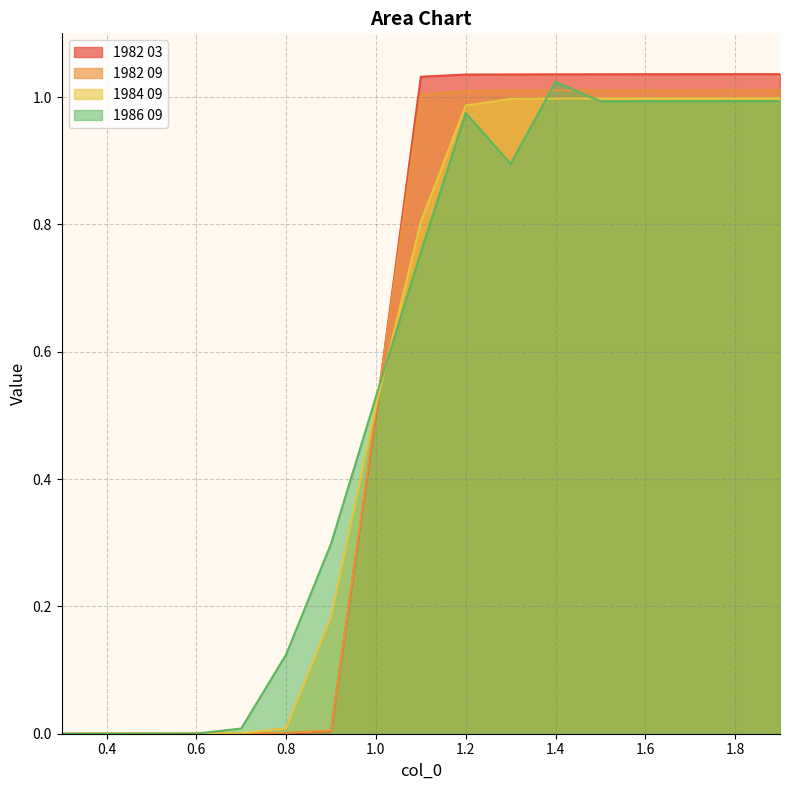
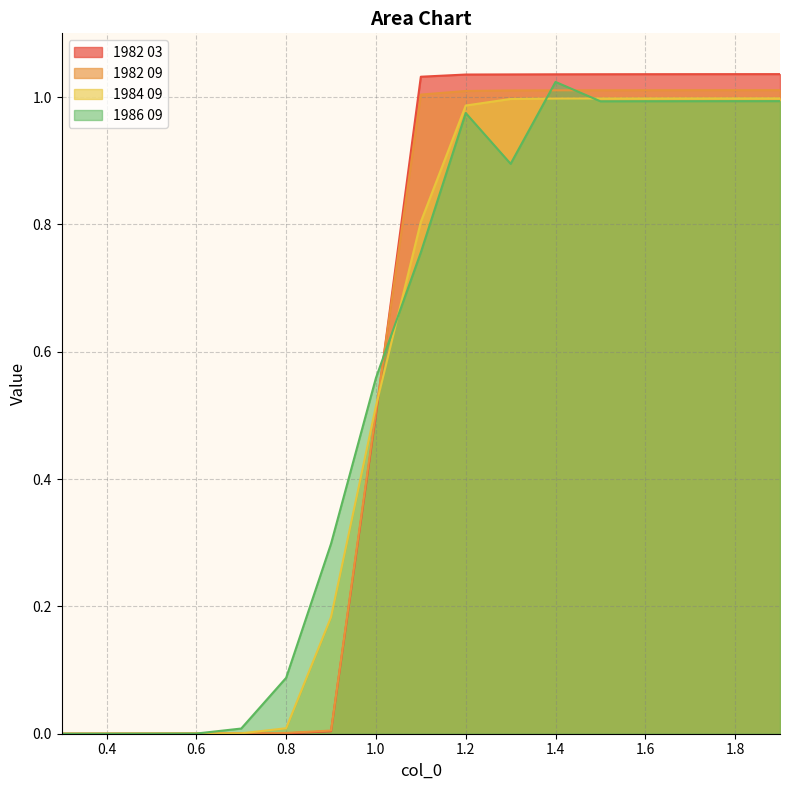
  {
    "1982 03": {
      "1.0": 0.50,
      "1.2": 1.04,
      "1.4": 1.04,
      "1.6": 1.04,
      "1.8": 1.04
    },
    "1986 09": {
-     "0.8": 0.12,
-     "1.0": 0.53,
+     "0.8": 0.09,
+     "1.0": 0.56,
      "1.2": 0.97,
      "1.4": 1.02,
      "1.6": 0.99,
      "1.8": 0.99
    }
  }
